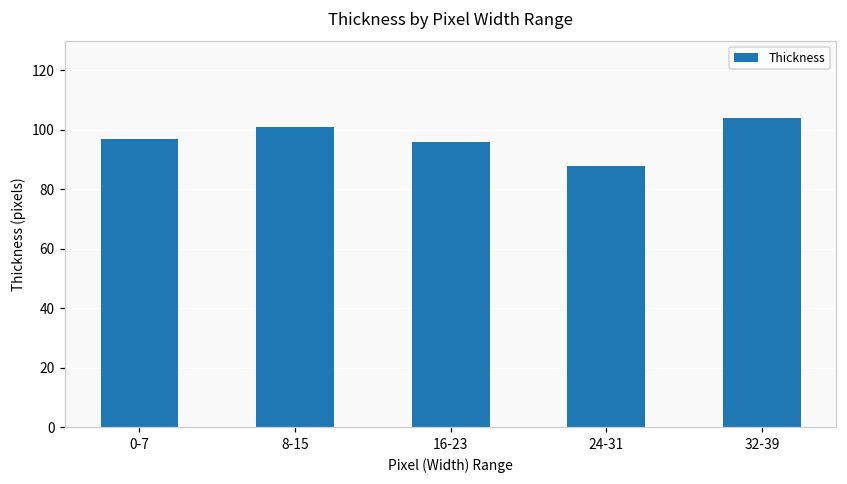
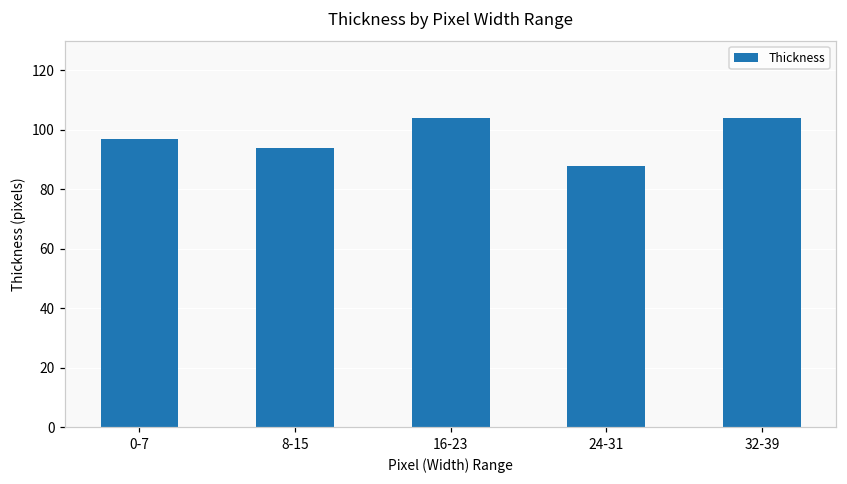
  {
    "0-7": 97,
-   "8-15": 101,
-   "16-23": 96,
+   "8-15": 94,
+   "16-23": 104,
    "24-31": 88,
    "32-39": 104
  }
